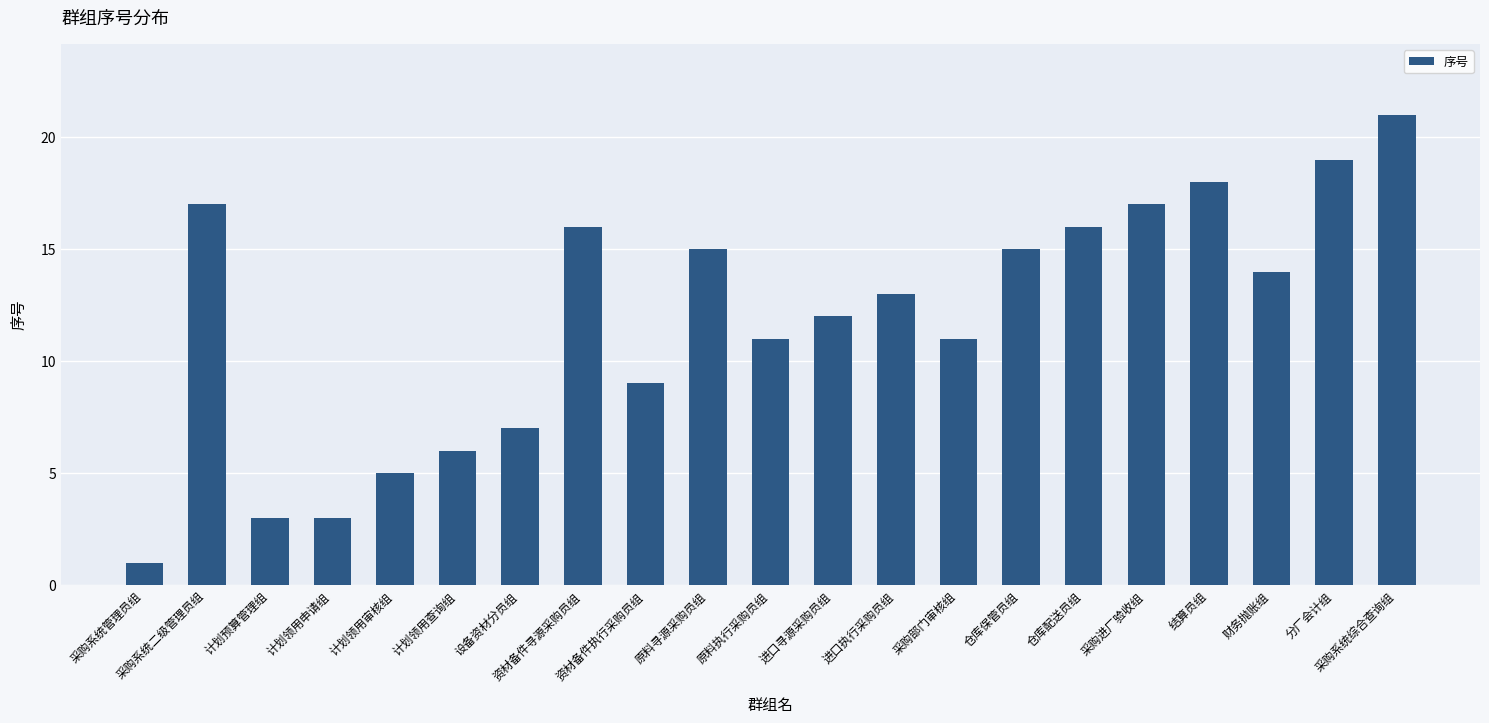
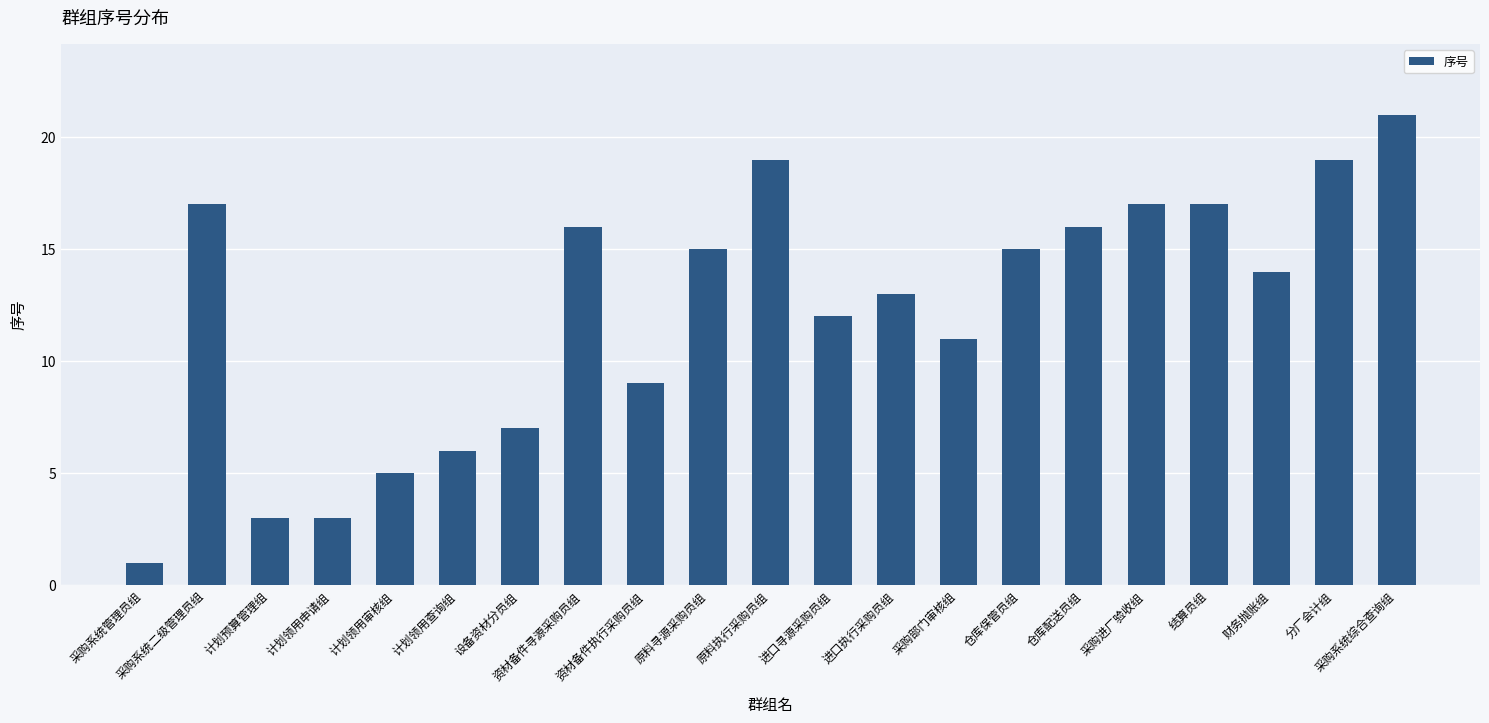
  {
    "采购系统管理员组": 1,
    "采购系统二级管理员组": 17,
    "计划预算管理组": 3,
    "计划领用申请组": 3,
    "计划领用审核组": 5,
    "计划领用查询组": 6,
    "设备资材分员组": 7,
    "资材备件寻源采购员组": 16,
    "资材备件执行采购员组": 9,
    "原料寻源采购员组": 15,
-   "原料执行采购员组": 11,
+   "原料执行采购员组": 19,
    "进口寻源采购员组": 12,
    "进口执行采购员组": 13,
    "采购部门审核组": 11,
    "仓库保管员组": 15,
    "仓库配送员组": 16,
    "采购进厂验收组": 17,
-   "结算员组": 18,
+   "结算员组": 17,
    "财务抛账组": 14,
    "分厂会计组": 19,
    "采购系统综合查询组": 21
  }
